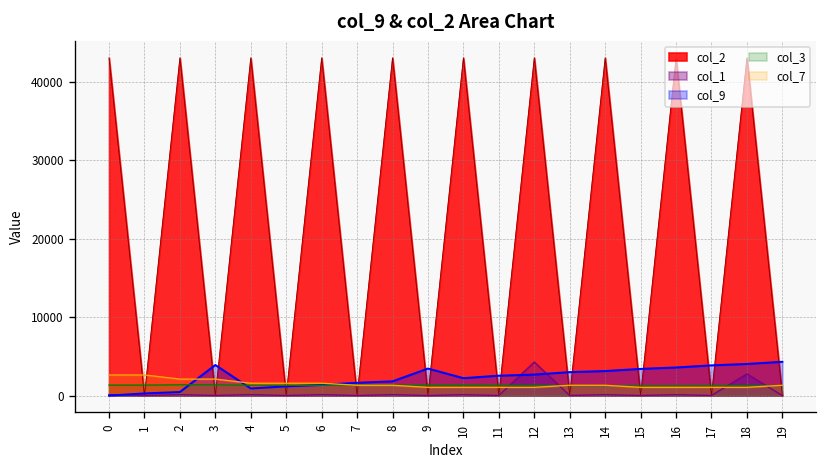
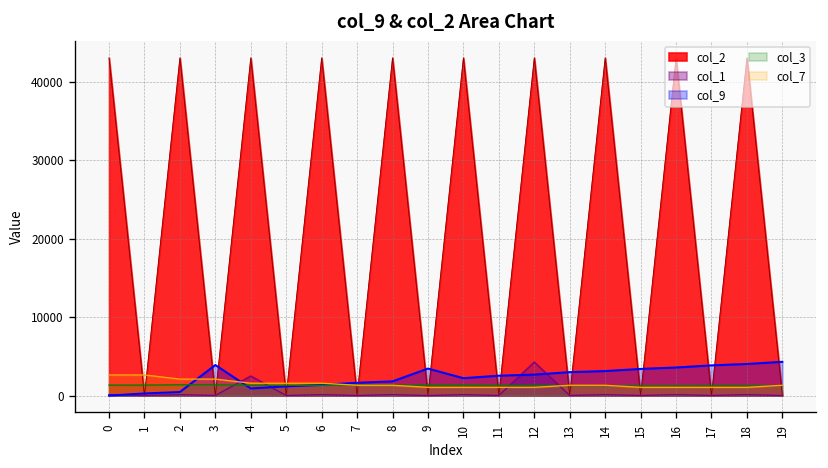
  {
    "col_2": {
      "0": 43000,
      "2": 43000,
      "4": 43000,
      "6": 43000,
      "8": 43000,
      "10": 43000,
      "12": 43000,
      "14": 43000
    },
    "col_1": {
-     "4": 0,
+     "4": 2000,
      "6": 0,
      "8": 0,
      "10": 0,
      "12": 4000,
      "14": 0,
      "16": 0,
-     "18": 3000
+     "18": 0
    },
    "col_9": {
      "3": 4000,
      "4": 1000,
      "8": 2000,
      "9": 3000,
      "10": 2000,
      "11": 3000,
      "12": 3000,
      "13": 3000,
      "14": 3000,
      "15": 3000,
      "16": 4000,
      "17": 4000,
      "18": 4000,
      "19": 4000
    },
    "col_3": {
      "0": 1000,
      "1": 1000,
      "2": 1000,
      "3": 1000
    },
    "col_7": {
      "0": 3000,
      "1": 3000,
      "2": 2000,
      "3": 2000
    }
  }
